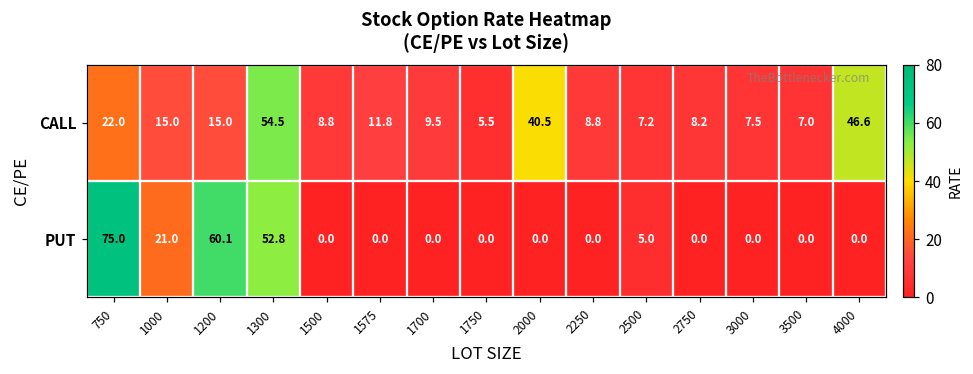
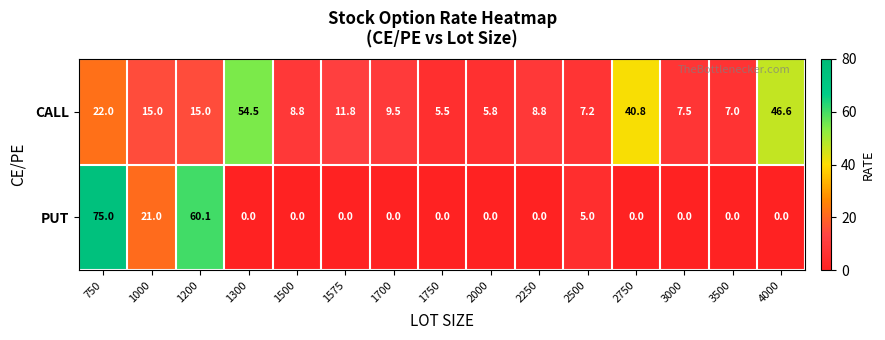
  {
    "CALL": {
      "750": 22.0,
      "1000": 15.0,
      "1200": 15.0,
      "1300": 54.5,
      "1500": 8.8,
      "1575": 11.8,
      "1700": 9.5,
      "1750": 5.5,
-     "2000": 40.5,
+     "2000": 5.8,
      "2250": 8.8,
      "2500": 7.2,
-     "2750": 8.2,
+     "2750": 40.8,
      "3000": 7.5,
      "4000": 46.6
    },
    "PUT": {
      "750": 75.0,
      "1000": 21.0,
      "1200": 60.1,
-     "1300": 52.8,
+     "1300": 0.0,
      "1500": 0.0,
      "1575": 0.0,
      "1700": 0.0,
      "1750": 0.0,
      "2000": 0.0,
      "2250": 0.0,
      "2500": 5.0,
      "2750": 0.0,
      "3000": 0.0,
      "3500": 0.0,
      "4000": 0.0
    }
  }
